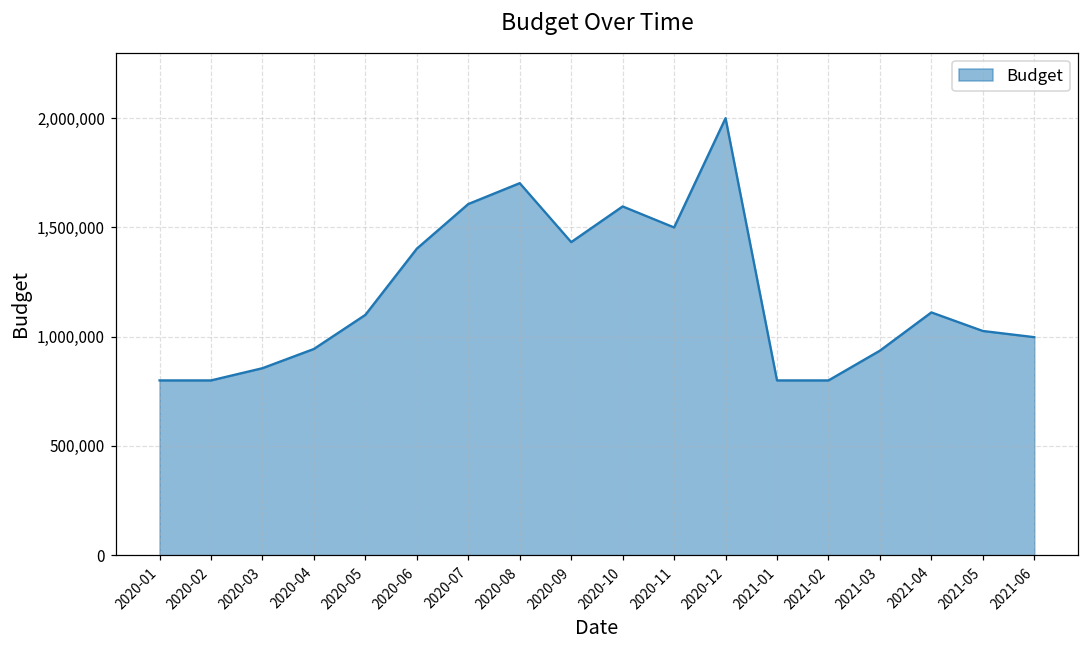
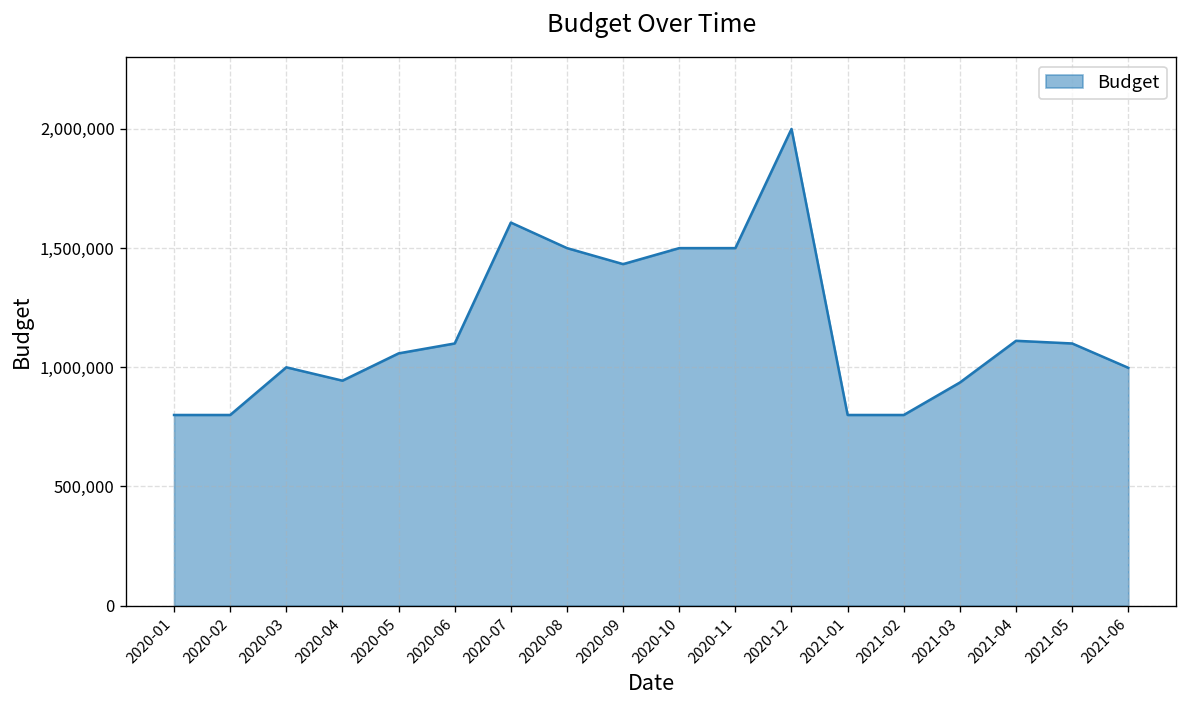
  {
    "2020-01": "800,000",
    "2020-02": "800,000",
-   "2020-03": "860,000",
+   "2020-03": "1,000,000",
    "2020-04": "940,000",
-   "2020-05": "1,100,000",
-   "2020-06": "1,400,000",
+   "2020-05": "1,060,000",
+   "2020-06": "1,100,000",
    "2020-07": "1,610,000",
-   "2020-08": "1,700,000",
+   "2020-08": "1,500,000",
    "2020-09": "1,430,000",
-   "2020-10": "1,600,000",
+   "2020-10": "1,500,000",
    "2020-11": "1,500,000",
    "2020-12": "2,000,000",
    "2021-01": "800,000",
    "2021-02": "800,000",
    "2021-03": "940,000",
    "2021-04": "1,110,000",
-   "2021-05": "1,030,000",
+   "2021-05": "1,100,000",
    "2021-06": "1,000,000"
  }
